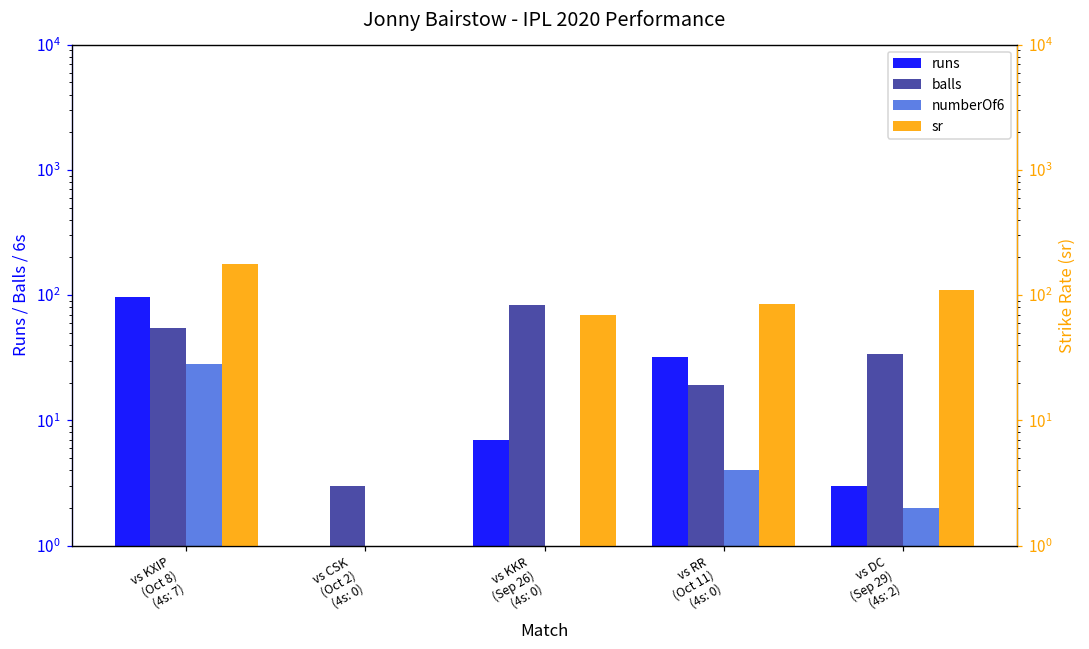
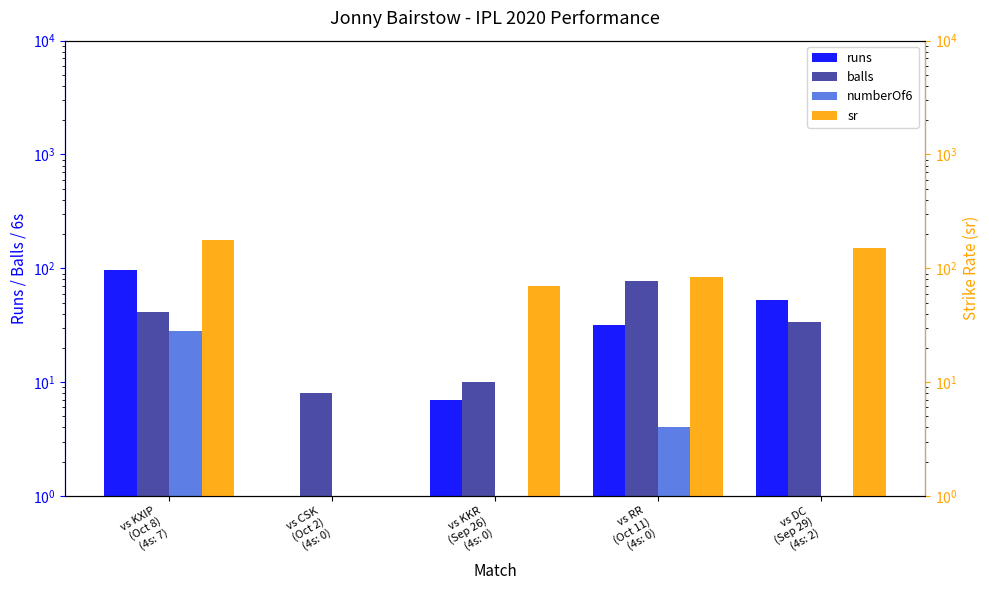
  {
    "runs": {
      "vs KXIP (Oct 8) (4s: 7)": 100,
      "vs KKR (Sep 26) (4s: 0)": 7,
      "vs RR (Oct 11) (4s: 0)": 32,
-     "vs DC (Sep 29) (4s: 2)": 3
+     "vs DC (Sep 29) (4s: 2)": 50
    },
    "balls": {
-     "vs KXIP (Oct 8) (4s: 7)": 60,
-     "vs CSK (Oct 2) (4s: 0)": 3,
-     "vs KKR (Sep 26) (4s: 0)": 80,
-     "vs RR (Oct 11) (4s: 0)": 19,
+     "vs KXIP (Oct 8) (4s: 7)": 41,
+     "vs CSK (Oct 2) (4s: 0)": 8,
+     "vs KKR (Sep 26) (4s: 0)": 10,
+     "vs RR (Oct 11) (4s: 0)": 80,
      "vs DC (Sep 29) (4s: 2)": 34
    },
    "numberOf6": {
      "vs KXIP (Oct 8) (4s: 7)": 28,
      "vs RR (Oct 11) (4s: 0)": 4,
-     "vs DC (Sep 29) (4s: 2)": 2
+     "vs DC (Sep 29) (4s: 2)": 1
    },
    "sr": {
      "vs KXIP (Oct 8) (4s: 7)": 180,
      "vs KKR (Sep 26) (4s: 0)": 70,
      "vs RR (Oct 11) (4s: 0)": 80,
-     "vs DC (Sep 29) (4s: 2)": 110
+     "vs DC (Sep 29) (4s: 2)": 150
    }
  }
